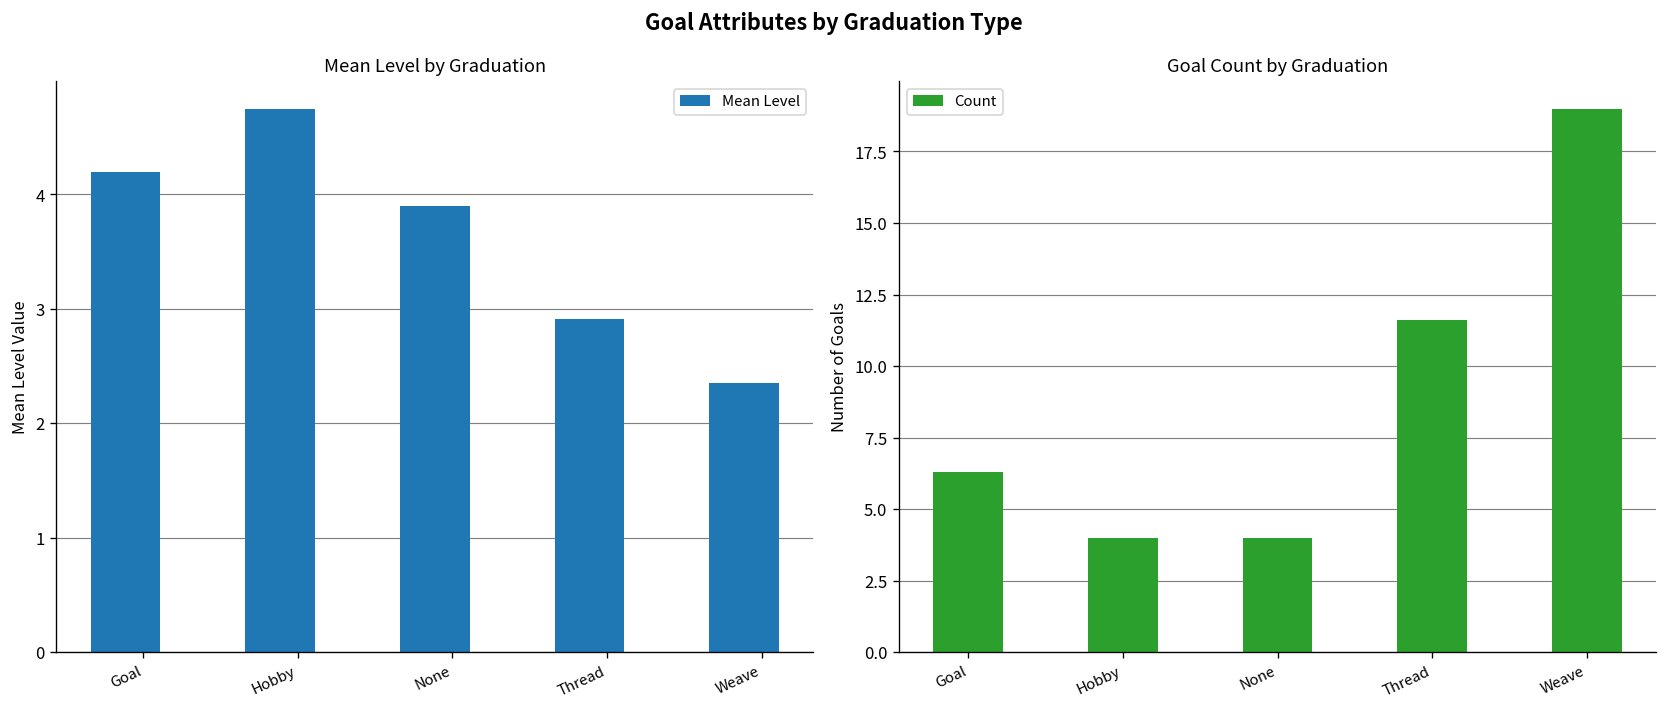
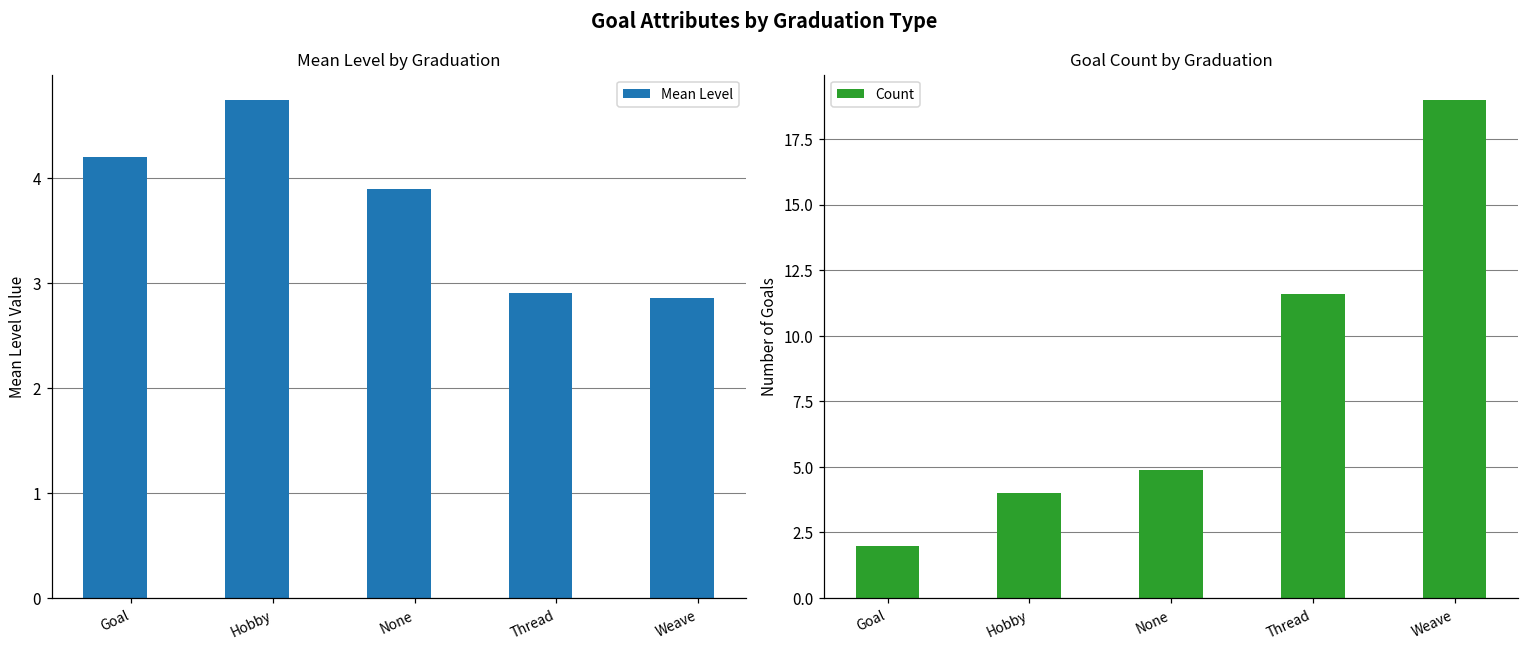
  {
    "Mean Level by Graduation": {
      "Goal": 4.2,
      "Hobby": 4.8,
      "None": 3.9,
      "Thread": 2.9,
-     "Weave": 2.4
+     "Weave": 2.9
    },
    "Goal Count by Graduation": {
-     "Goal": 6.3,
+     "Goal": 2.0,
      "Hobby": 4.0,
-     "None": 4.0,
+     "None": 4.9,
      "Thread": 11.6,
      "Weave": 19.0
    }
  }
